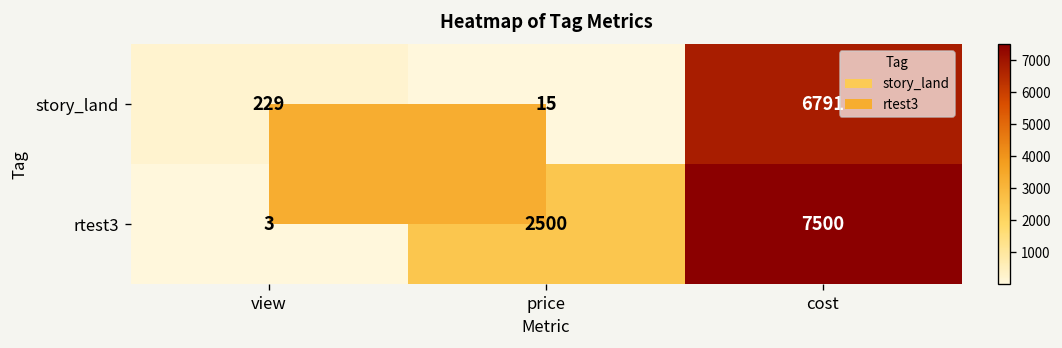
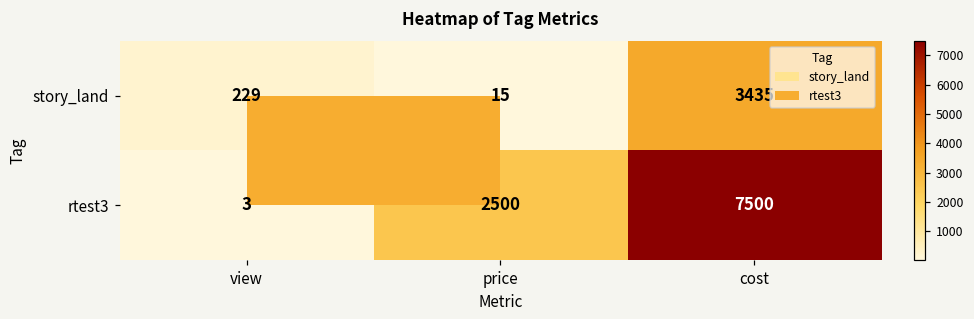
  {
    "story_land": {
-     "cost": 6791
+     "cost": 3435
    },
    "rtest3": {
      "cost": 7500
    }
  }
